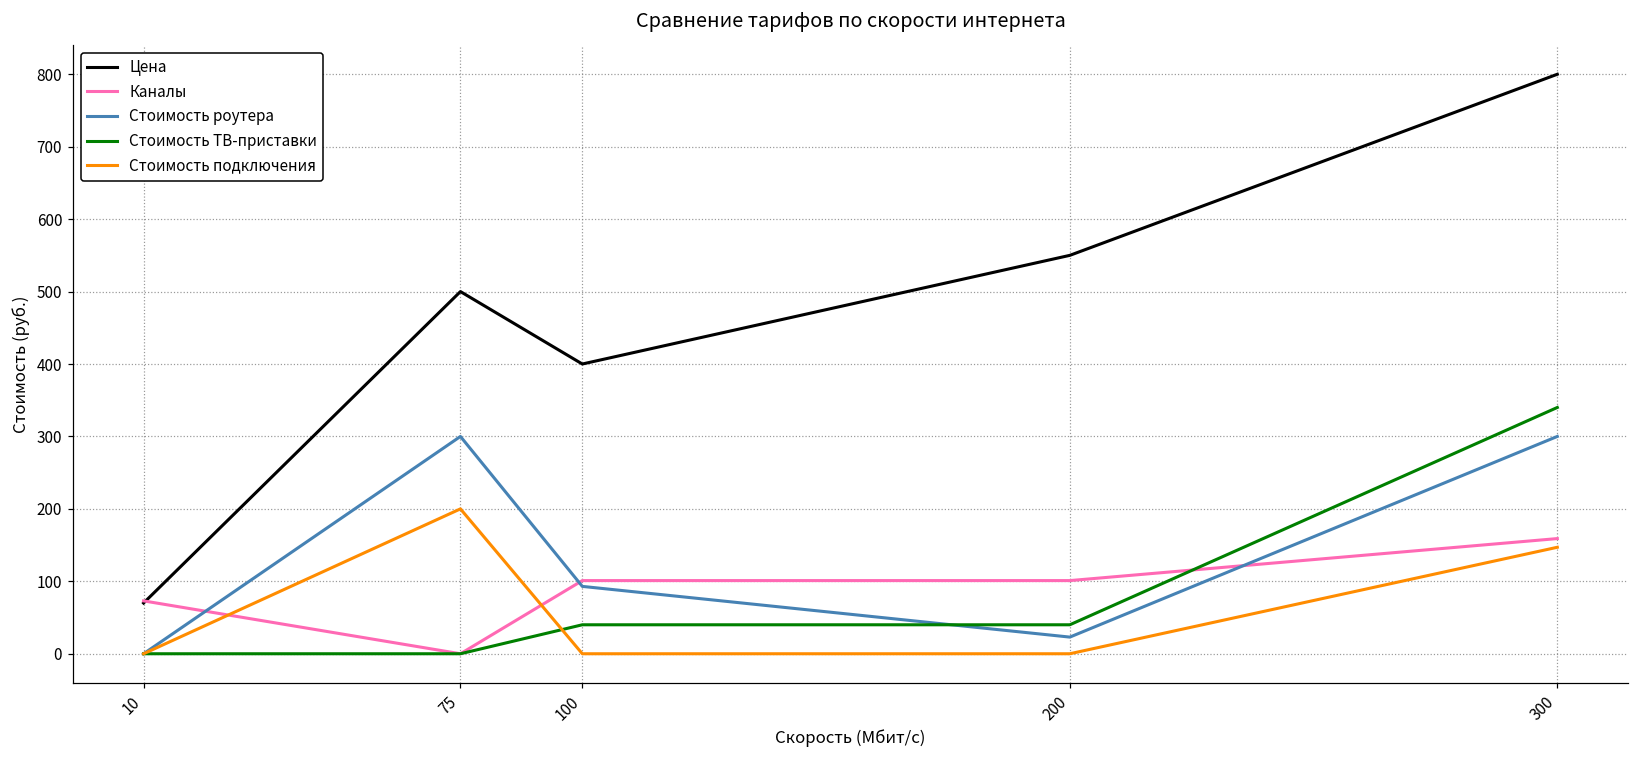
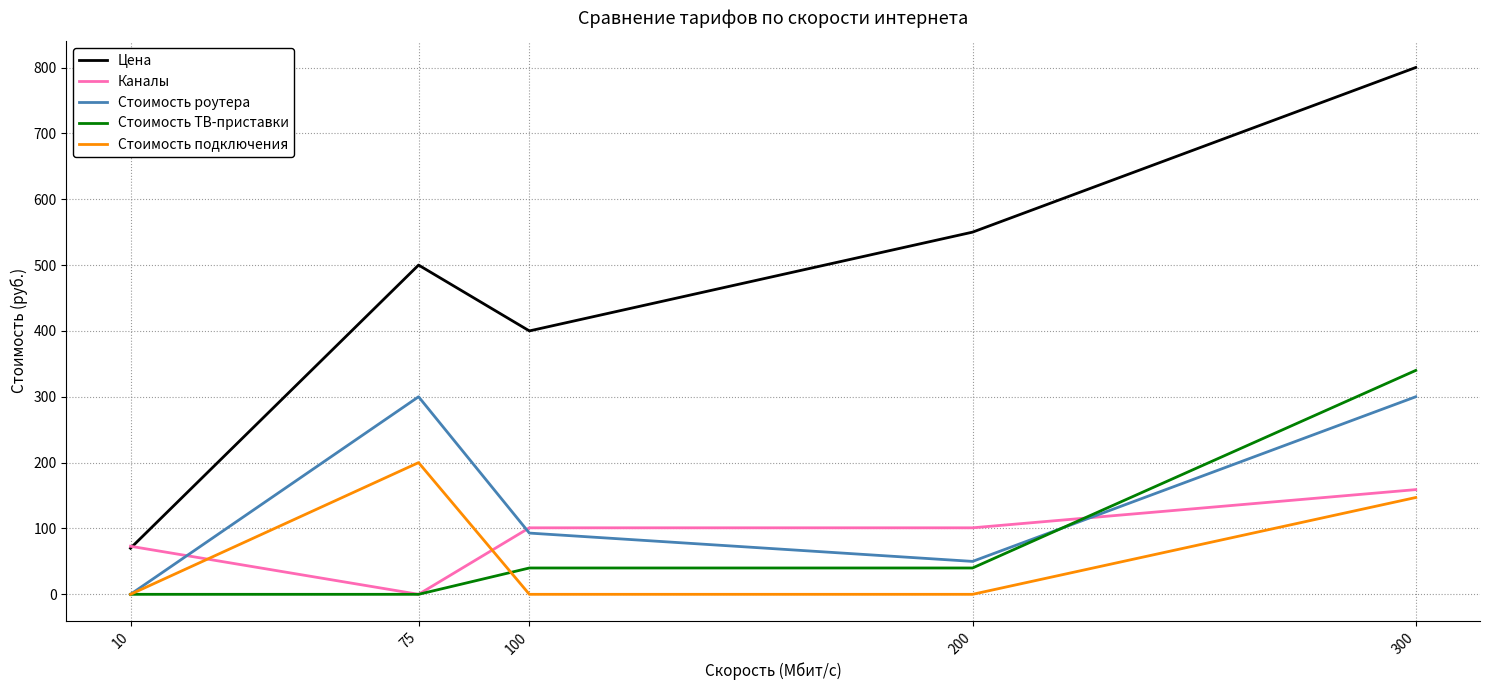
  {
    "Цена": {
      "75": 500,
      "100": 400,
      "200": 550,
      "300": 800
    },
    "Каналы": {
      "100": 100,
      "200": 100,
      "300": 160
    },
    "Стоимость роутера": {
      "75": 300,
      "100": 90,
-     "200": 20,
+     "200": 50,
      "300": 300
    },
    "Стоимость ТВ-приставки": {
      "100": 40,
      "200": 40,
      "300": 340
    },
    "Стоимость подключения": {
      "75": 200,
      "100": 0,
      "200": 0,
      "300": 150
    }
  }
